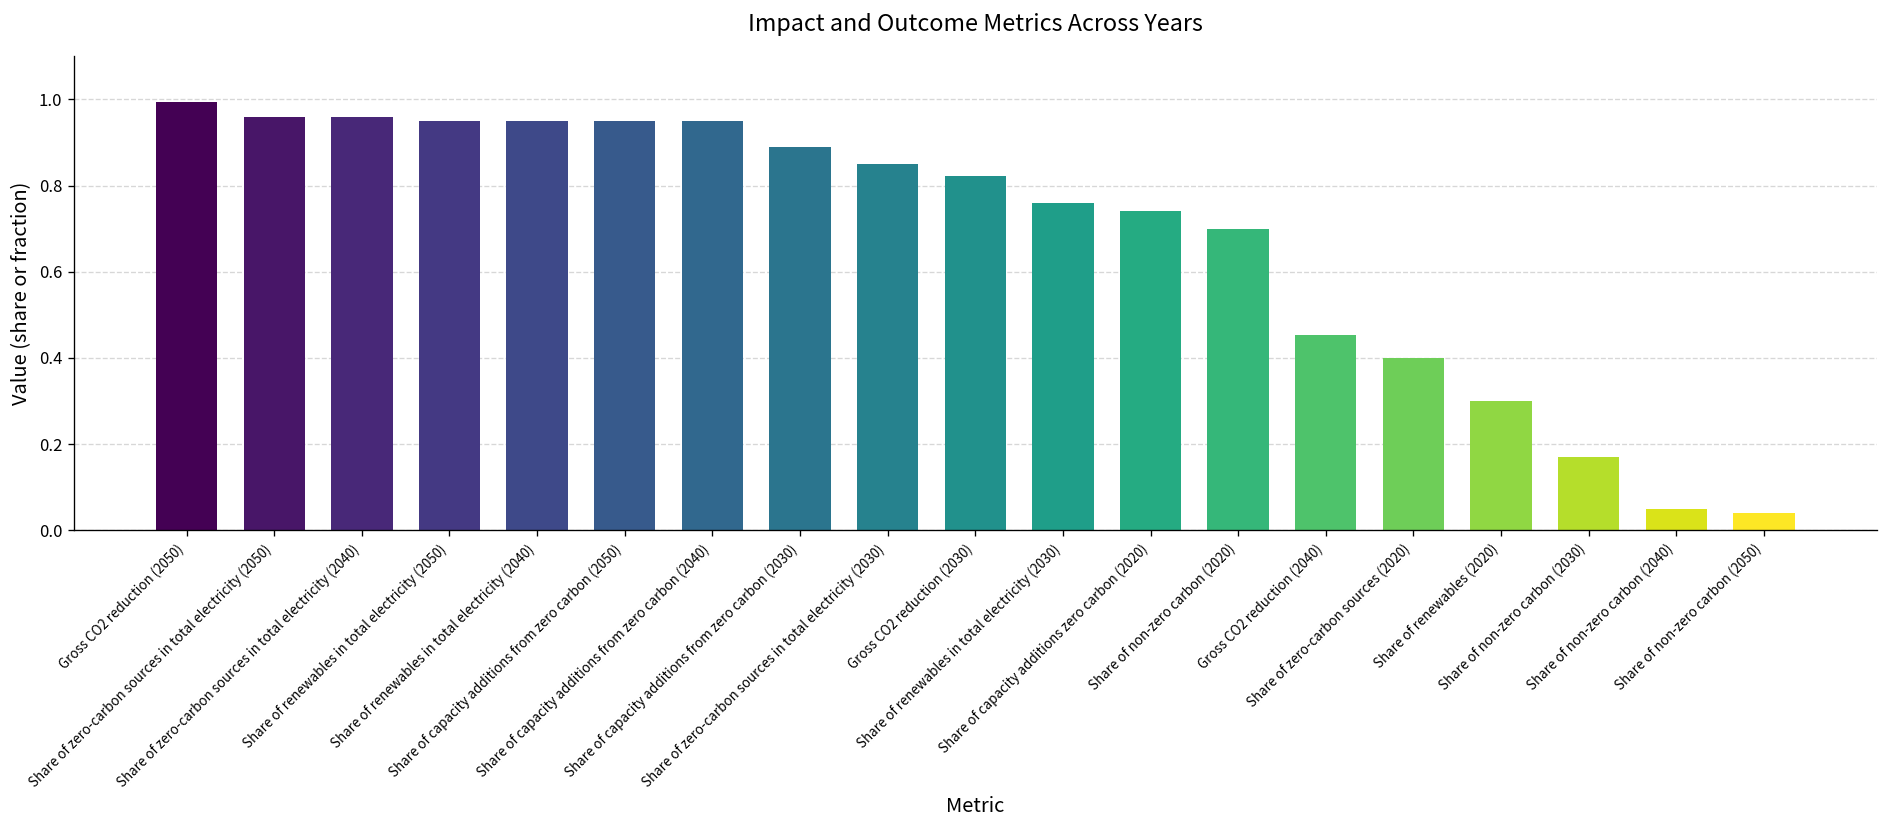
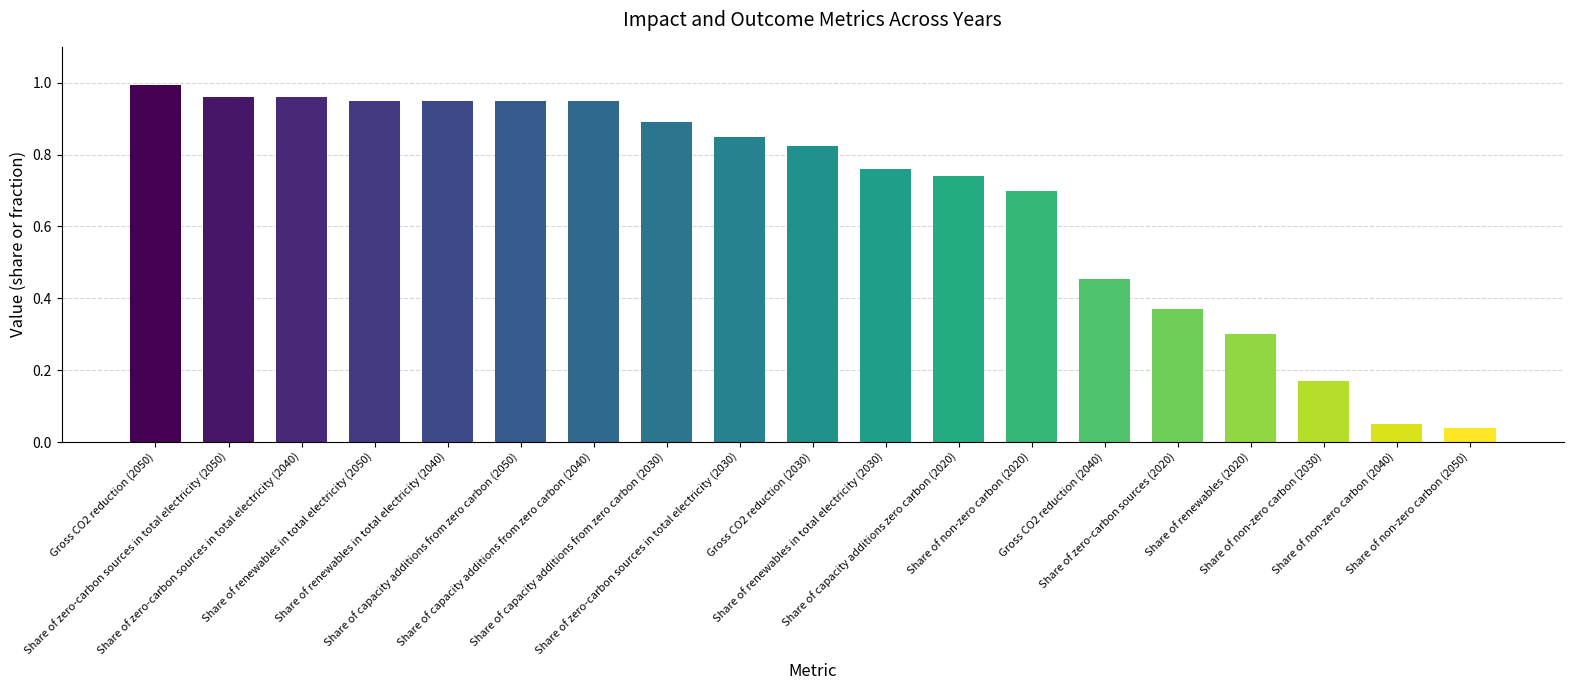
  {
    "Gross CO2 reduction (2050)": 0.99,
    "Share of zero-carbon sources in total electricity (2050)": 0.96,
    "Share of zero-carbon sources in total electricity (2040)": 0.96,
    "Share of renewables in total electricity (2050)": 0.95,
    "Share of renewables in total electricity (2040)": 0.95,
    "Share of capacity additions from zero carbon (2050)": 0.95,
    "Share of capacity additions from zero carbon (2040)": 0.95,
    "Share of capacity additions from zero carbon (2030)": 0.89,
    "Share of zero-carbon sources in total electricity (2030)": 0.85,
    "Gross CO2 reduction (2030)": 0.82,
    "Share of renewables in total electricity (2030)": 0.76,
    "Share of capacity additions zero carbon (2020)": 0.74,
    "Share of non-zero carbon (2020)": 0.70,
    "Gross CO2 reduction (2040)": 0.45,
-   "Share of zero-carbon sources (2020)": 0.40,
+   "Share of zero-carbon sources (2020)": 0.37,
    "Share of renewables (2020)": 0.30,
    "Share of non-zero carbon (2030)": 0.17,
    "Share of non-zero carbon (2040)": 0.05,
    "Share of non-zero carbon (2050)": 0.04
  }
